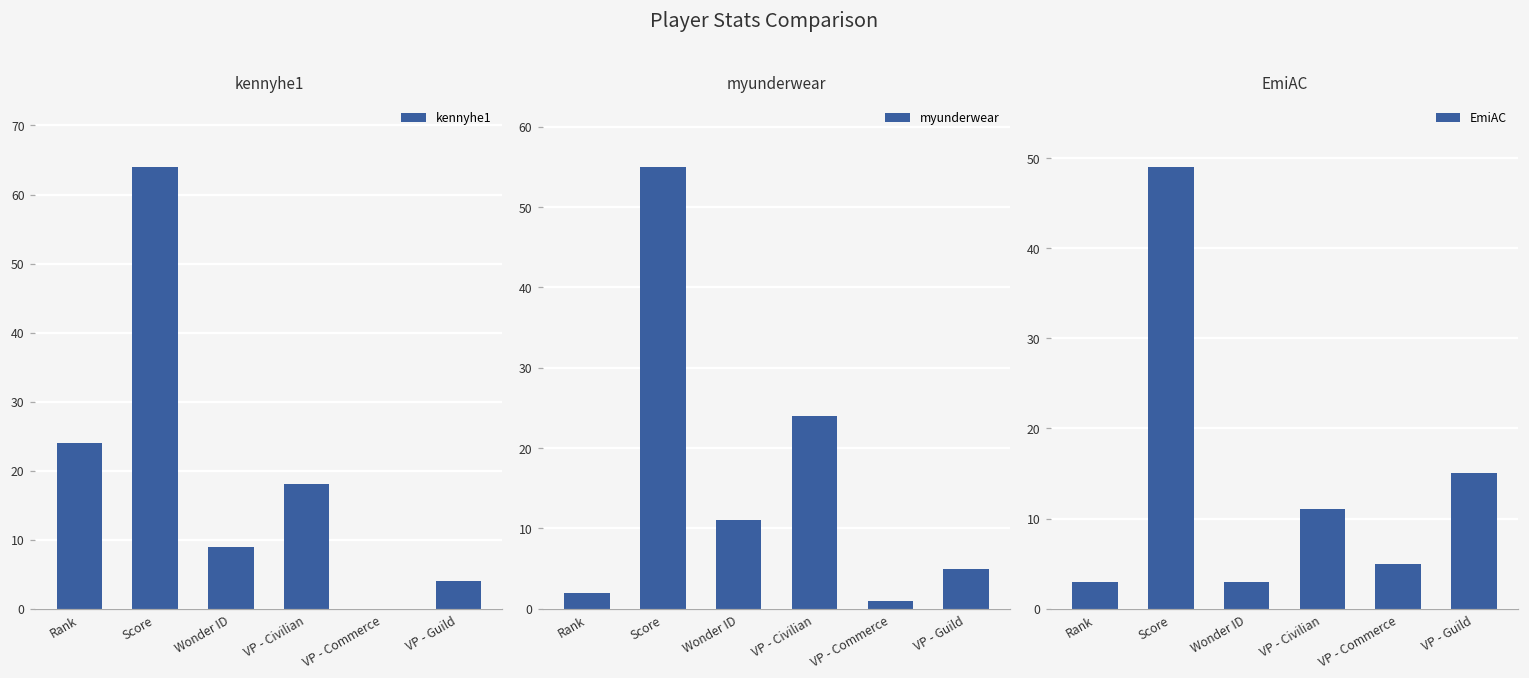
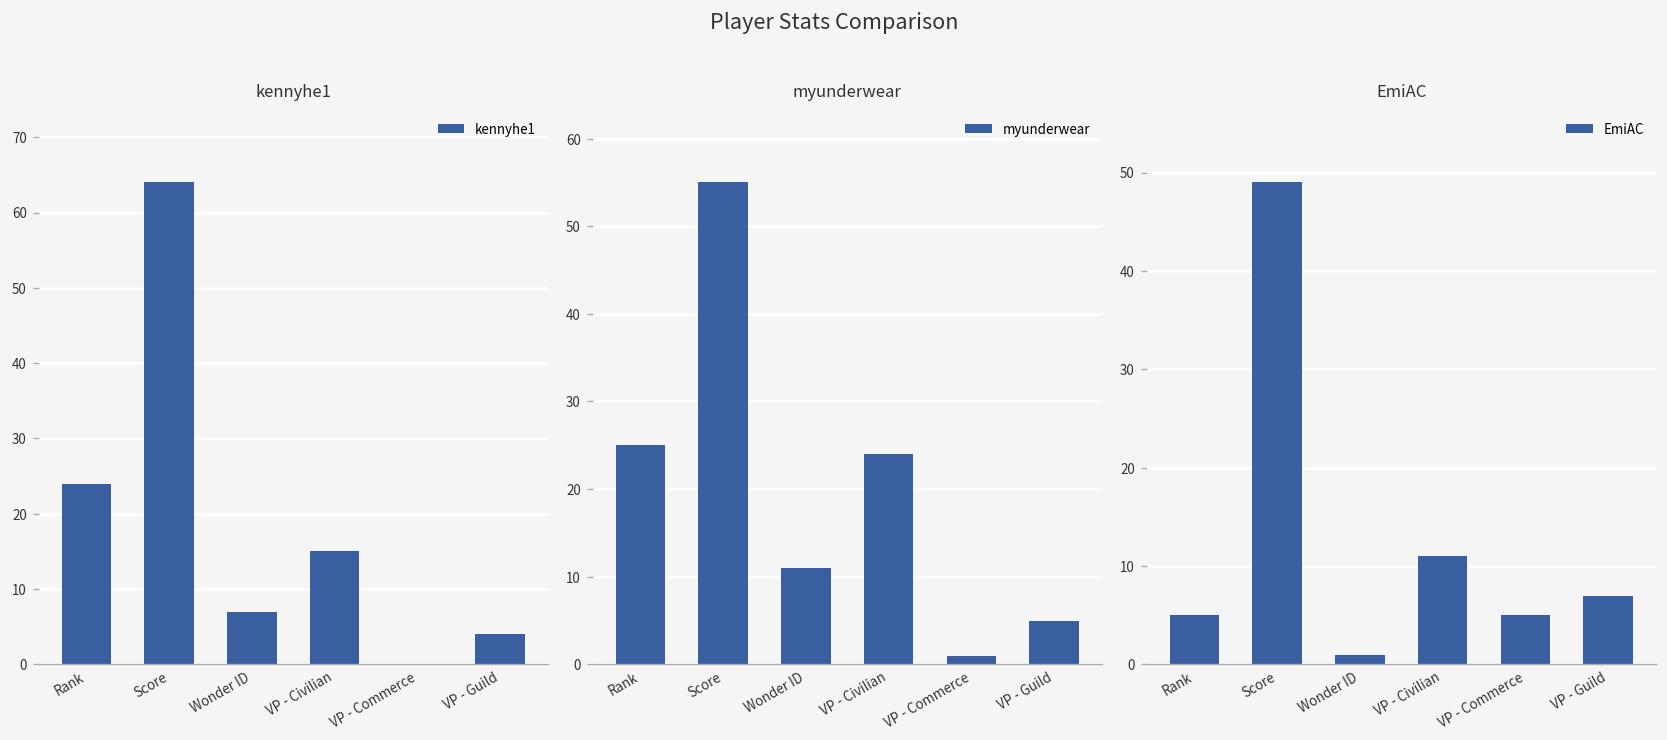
  {
    "kennyhe1": {
      "Rank": 24,
      "Score": 64,
-     "Wonder ID": 9,
-     "VP - Civilian": 18,
+     "Wonder ID": 7,
+     "VP - Civilian": 15,
      "VP - Commerce": 0,
      "VP - Guild": 4
    },
    "myunderwear": {
-     "Rank": 2,
+     "Rank": 25,
      "Score": 55,
      "Wonder ID": 11,
      "VP - Civilian": 24,
      "VP - Commerce": 1,
      "VP - Guild": 5
    },
    "EmiAC": {
-     "Rank": 3,
+     "Rank": 5,
      "Score": 49,
-     "Wonder ID": 3,
+     "Wonder ID": 1,
      "VP - Civilian": 11,
      "VP - Commerce": 5,
-     "VP - Guild": 15
+     "VP - Guild": 7
    }
  }
